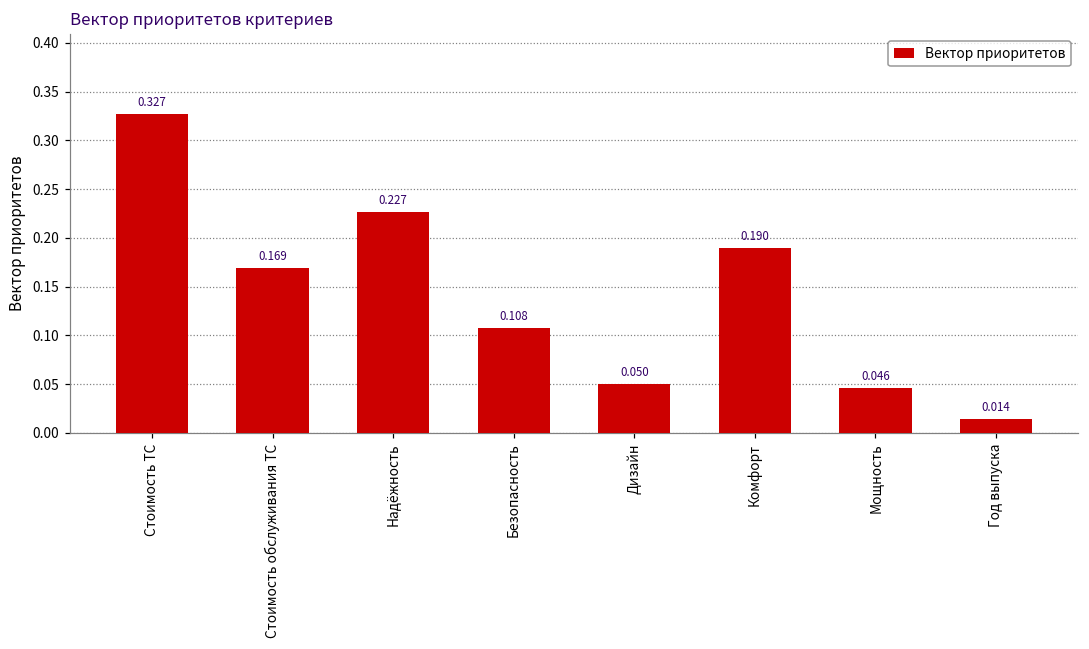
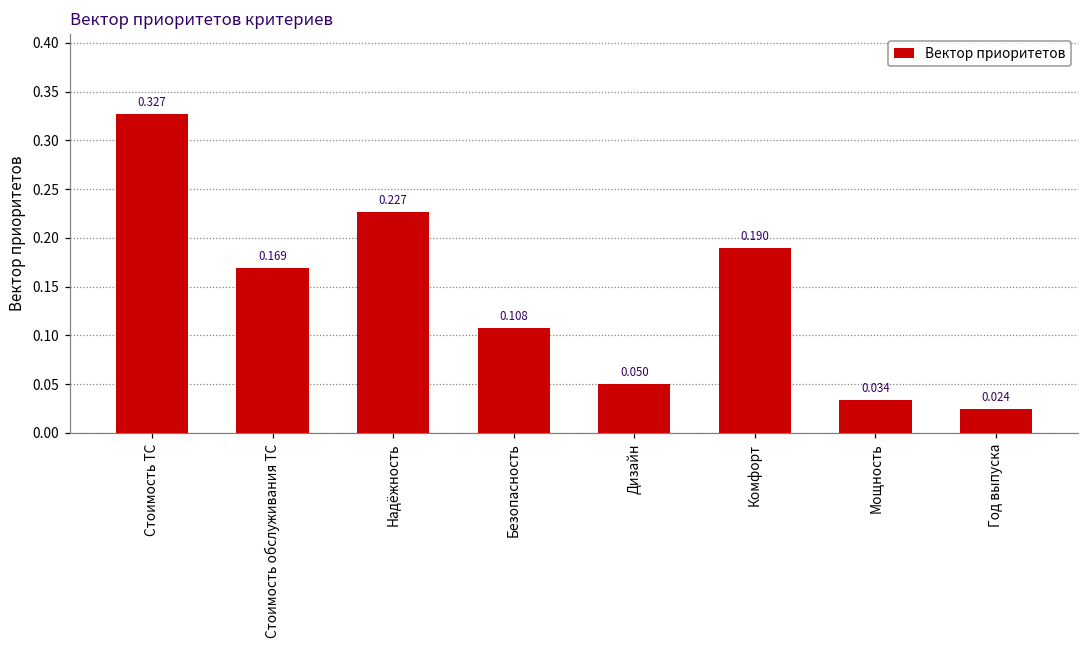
  {
    "Стоимость ТС": 0.327,
    "Стоимость обслуживания ТС": 0.169,
    "Надёжность": 0.227,
    "Безопасность": 0.108,
    "Дизайн": 0.050,
    "Комфорт": 0.190,
-   "Мощность": 0.046,
-   "Год выпуска": 0.014
+   "Мощность": 0.034,
+   "Год выпуска": 0.024
  }
